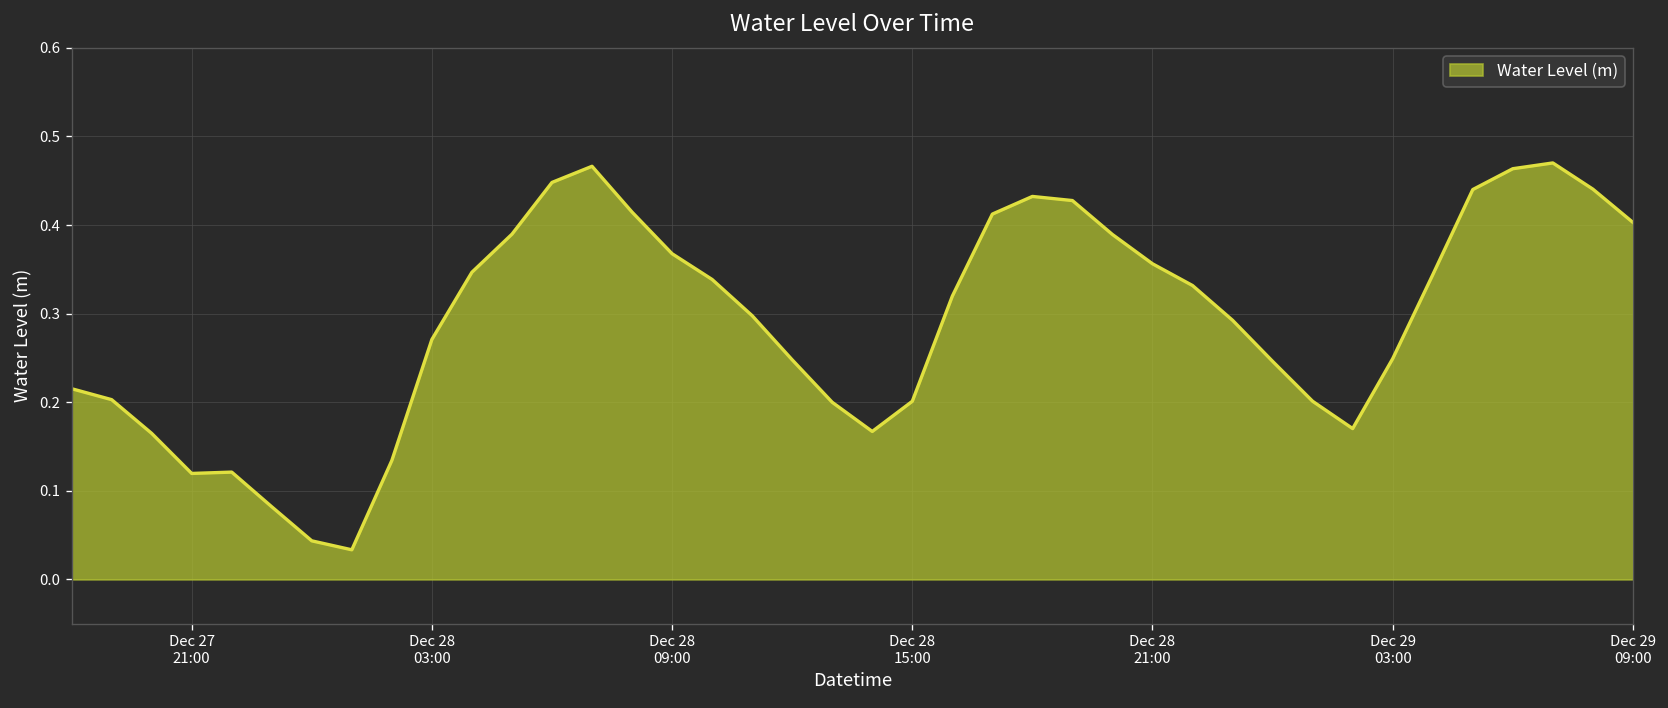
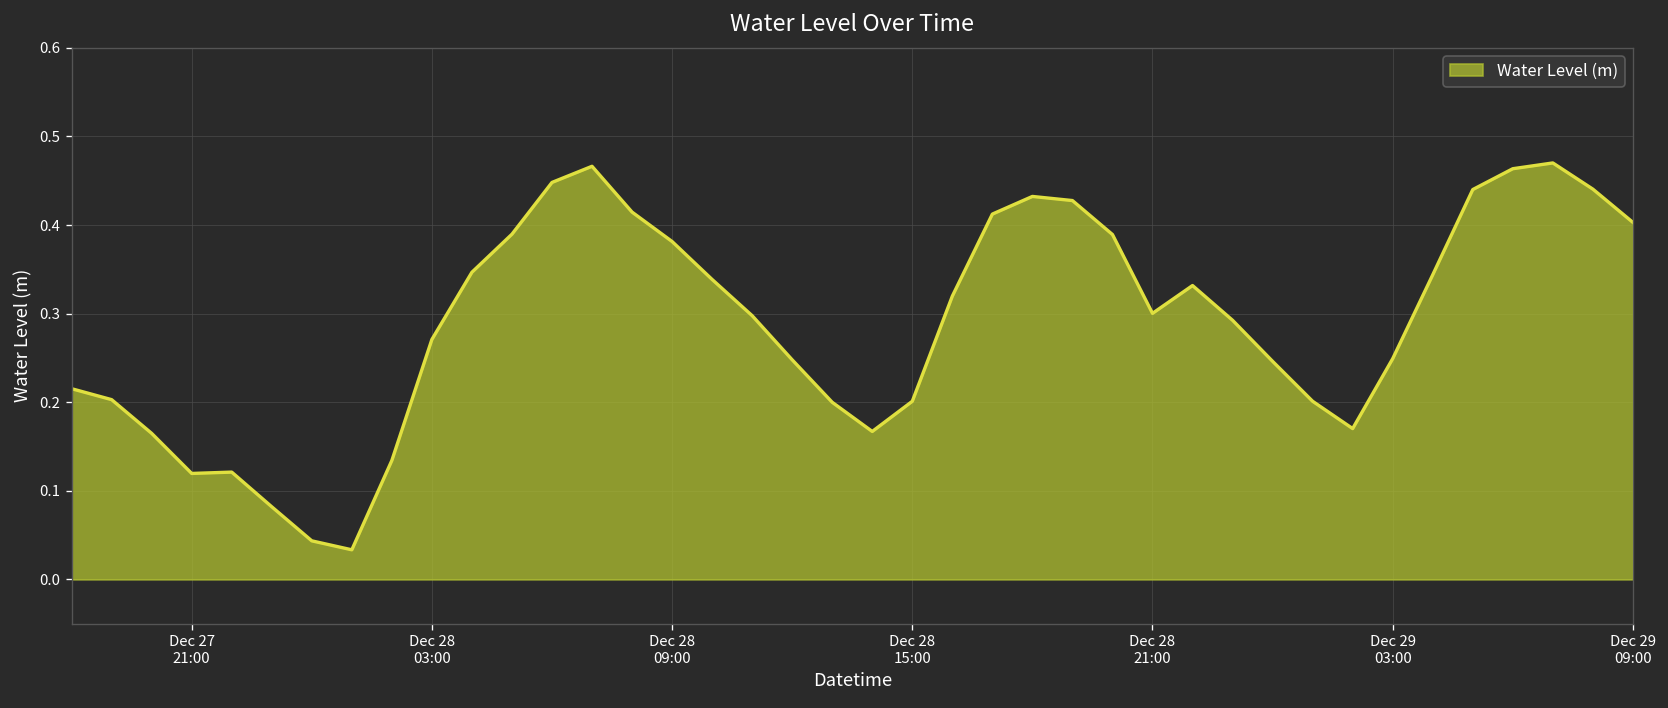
  {
    "Dec 27 21:00": 0.12,
    "Dec 28 03:00": 0.27,
-   "Dec 28 09:00": 0.37,
+   "Dec 28 09:00": 0.38,
    "Dec 28 15:00": 0.20,
-   "Dec 28 21:00": 0.36,
+   "Dec 28 21:00": 0.30,
    "Dec 29 03:00": 0.25,
    "Dec 29 09:00": 0.40
  }
